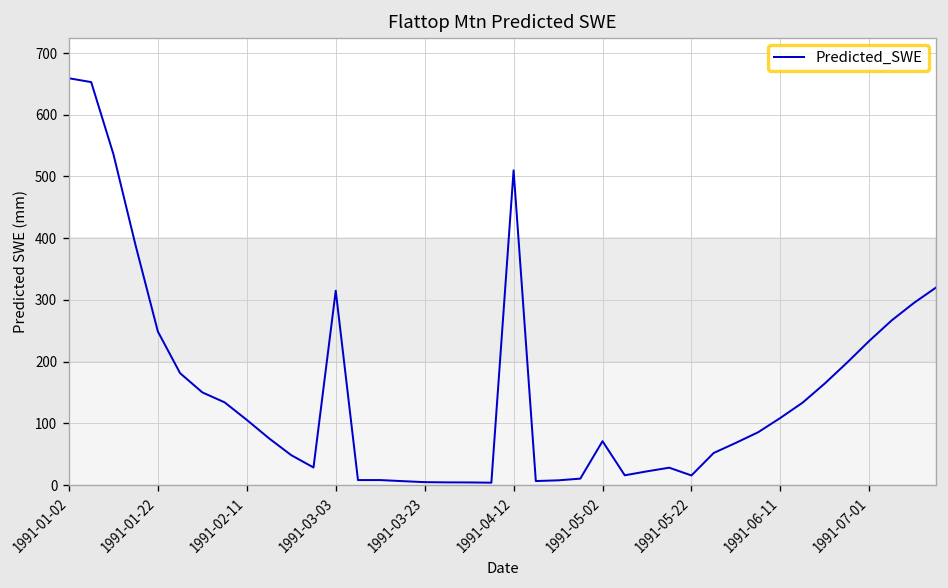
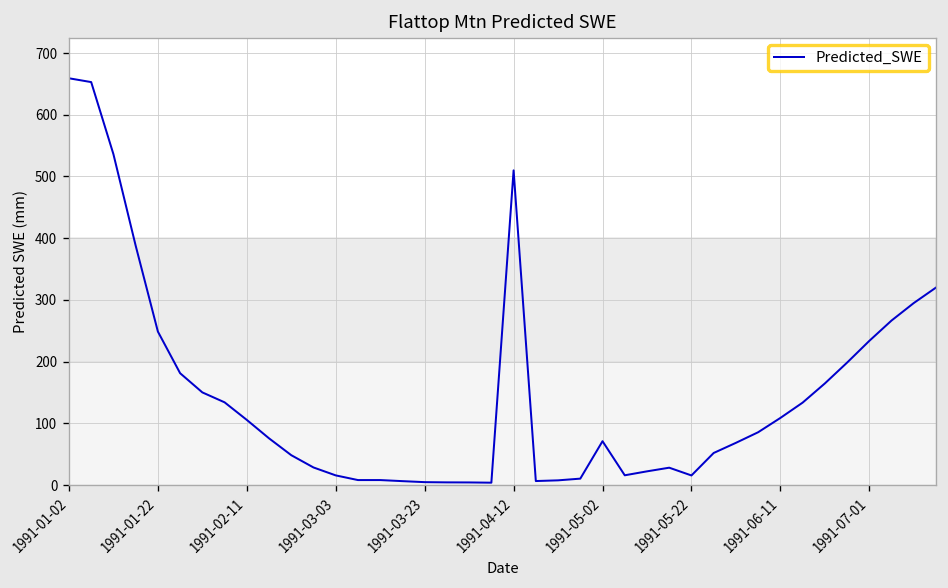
  {
    "1991-01-02": 660,
    "1991-01-22": 250,
    "1991-02-11": 110,
-   "1991-03-03": 310,
+   "1991-03-03": 20,
    "1991-03-23": 0,
    "1991-04-12": 510,
    "1991-05-02": 70,
    "1991-05-22": 20,
    "1991-06-11": 110,
    "1991-07-01": 230
  }
